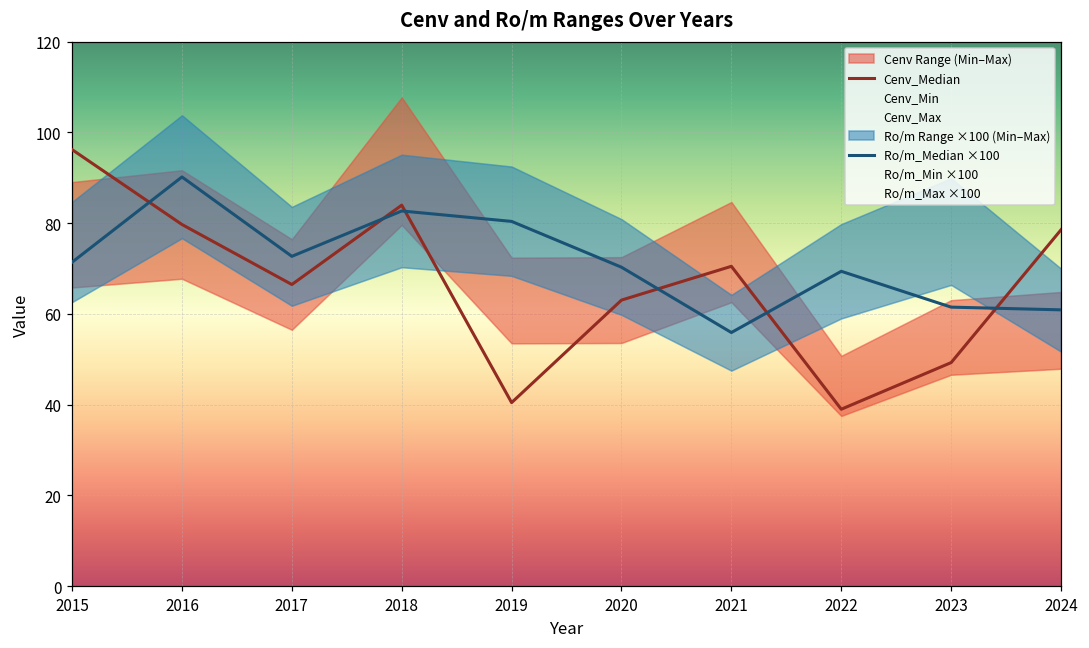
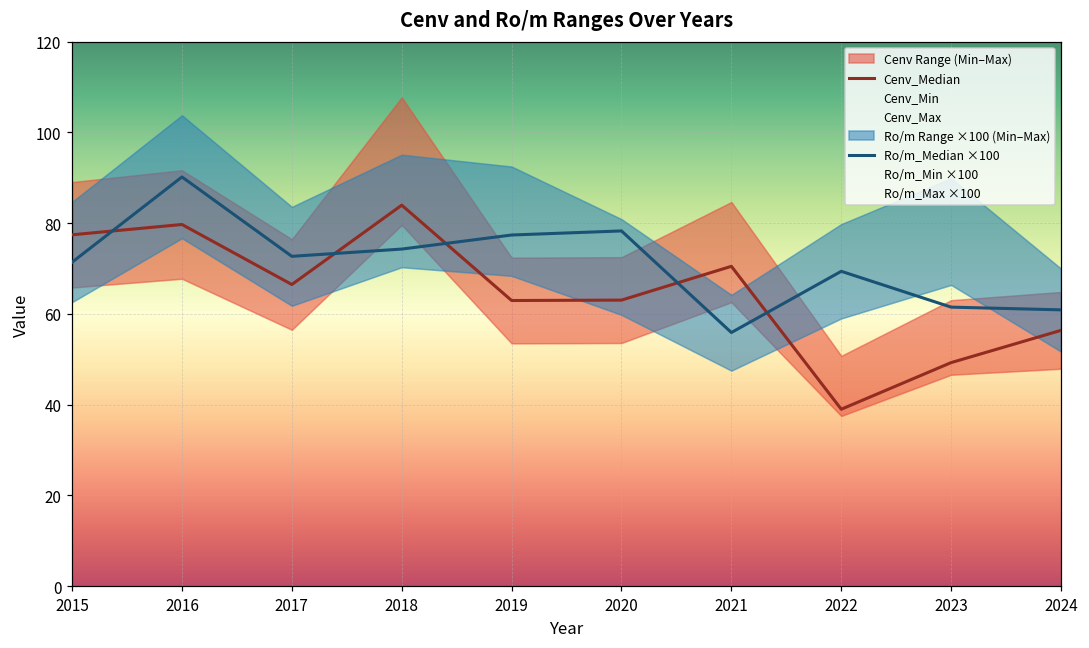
  {
    "Cenv_Median": {
-     "2015": 96,
+     "2015": 77,
      "2016": 80,
      "2017": 66,
      "2018": 84,
-     "2019": 40,
+     "2019": 63,
      "2020": 63,
      "2021": 71,
      "2022": 39,
      "2023": 49,
-     "2024": 79
+     "2024": 56
    },
    "Ro/m_Median ×100": {
      "2015": 71,
      "2016": 90,
      "2017": 73,
-     "2018": 83,
-     "2019": 80,
-     "2020": 70,
+     "2018": 74,
+     "2019": 77,
+     "2020": 78,
      "2021": 56,
      "2022": 69,
      "2023": 62,
      "2024": 61
    }
  }
